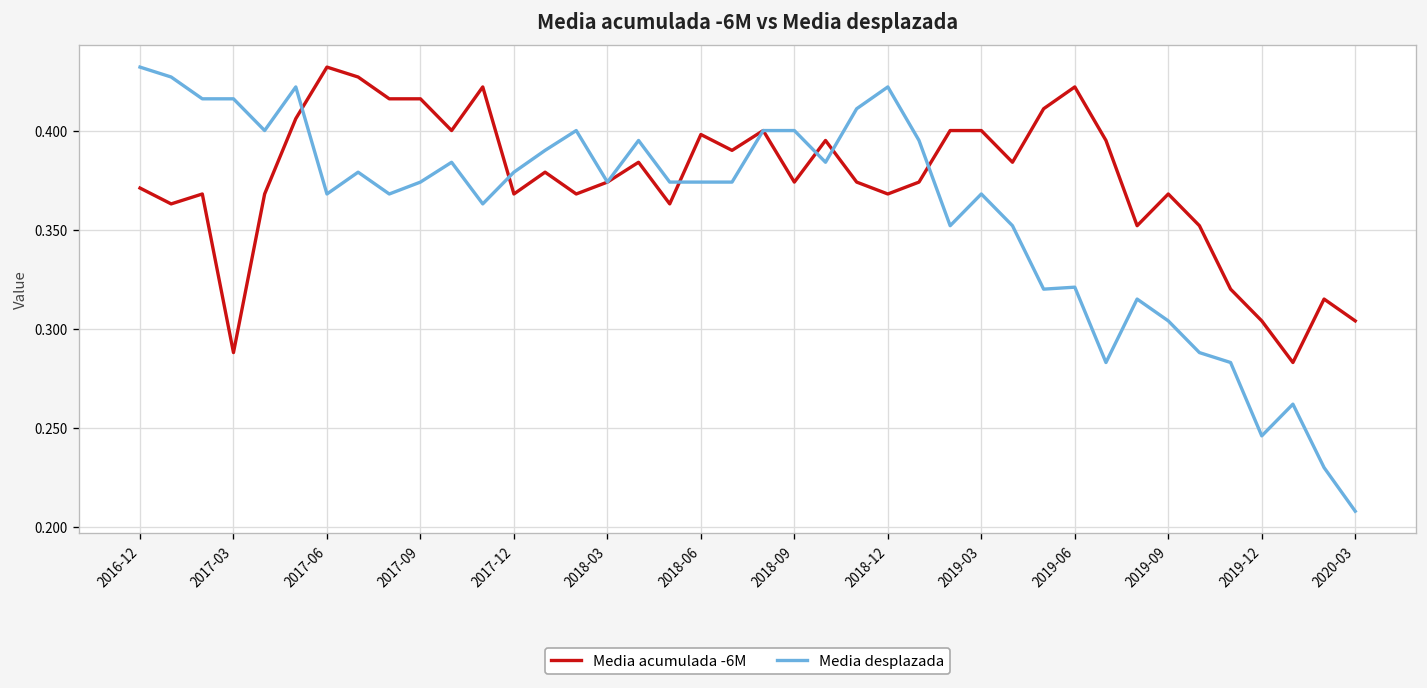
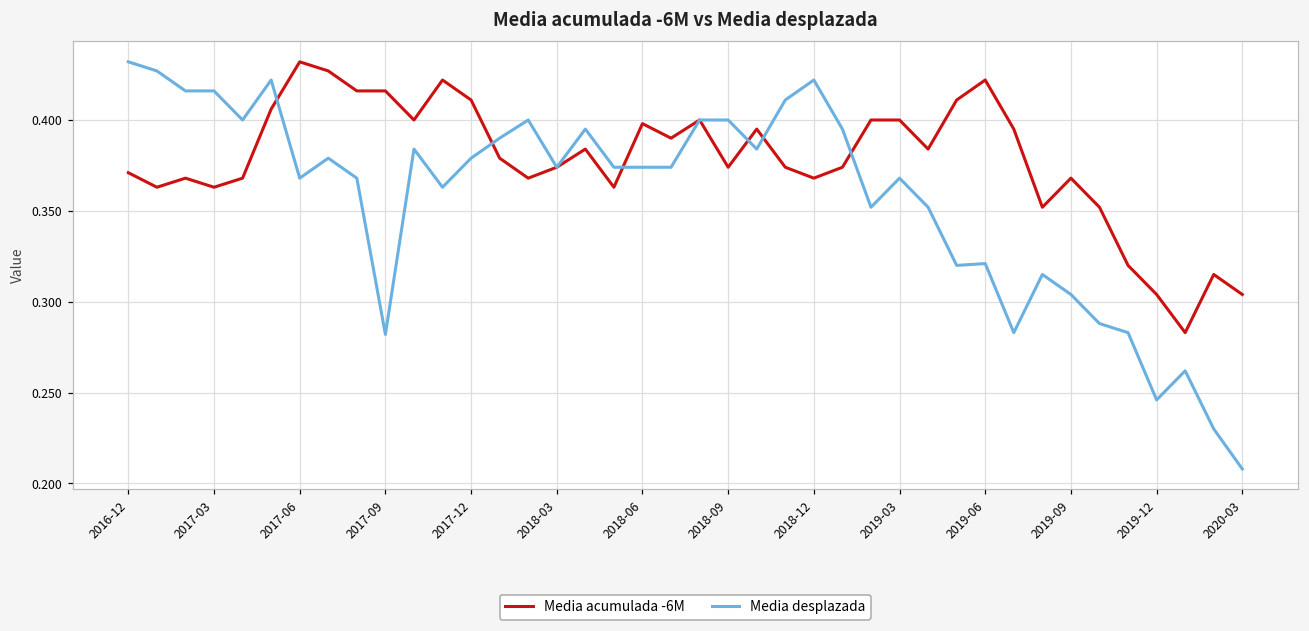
  {
    "Media acumulada -6M": {
      "2016-12": 0.371,
-     "2017-03": 0.288,
+     "2017-03": 0.363,
      "2017-06": 0.432,
      "2017-09": 0.416,
-     "2017-12": 0.368,
+     "2017-12": 0.411,
      "2018-06": 0.398,
      "2018-09": 0.374,
      "2018-12": 0.368,
      "2019-03": 0.400,
      "2019-06": 0.422,
      "2019-09": 0.368,
      "2019-12": 0.304,
      "2020-03": 0.304
    },
    "Media desplazada": {
      "2016-12": 0.432,
      "2017-03": 0.416,
      "2017-06": 0.368,
-     "2017-09": 0.374,
+     "2017-09": 0.282,
      "2017-12": 0.379,
      "2018-06": 0.374,
      "2018-09": 0.400,
      "2018-12": 0.422,
      "2019-03": 0.368,
      "2019-06": 0.321,
      "2019-09": 0.304,
      "2019-12": 0.246,
      "2020-03": 0.208
    }
  }
